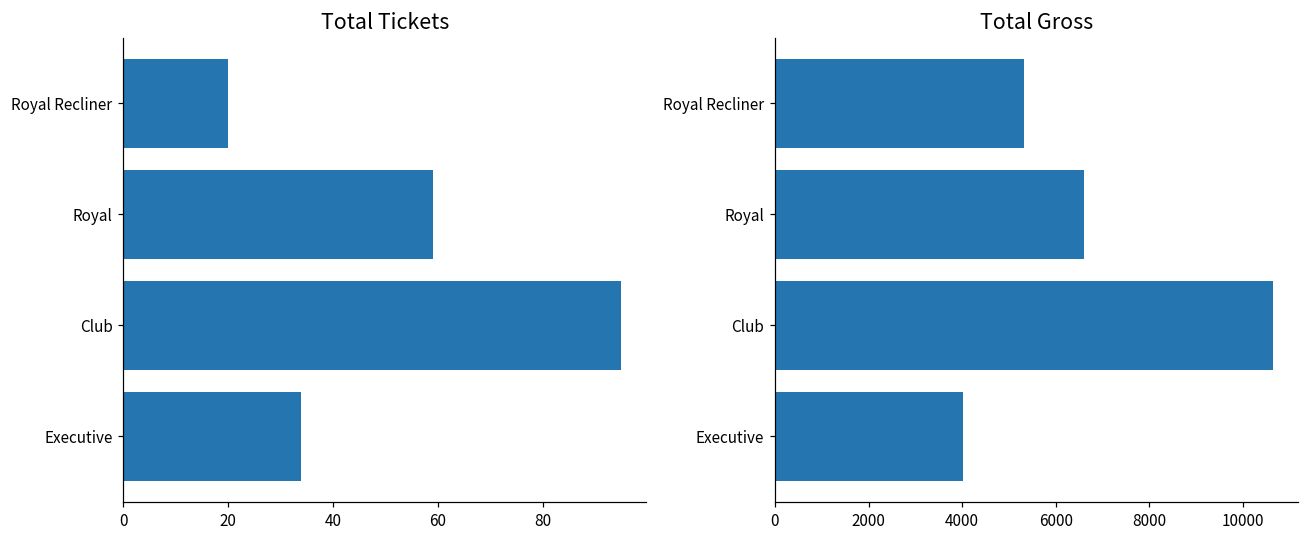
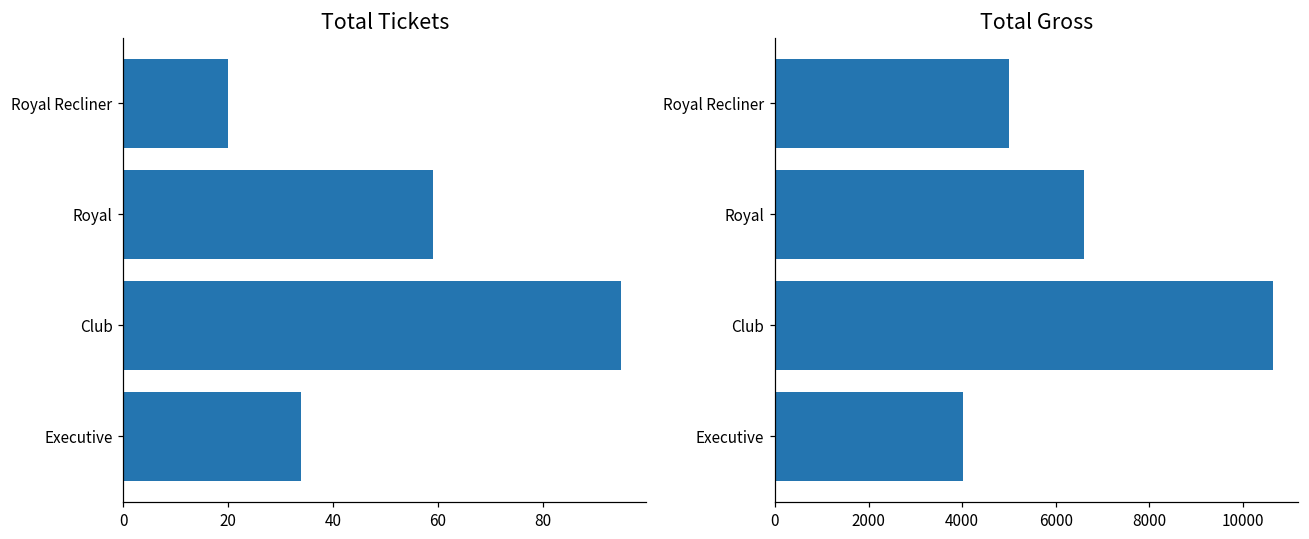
  {
    "Total Tickets": {
      "Royal Recliner": 20,
      "Royal": 59,
      "Club": 95,
      "Executive": 34
    },
    "Total Gross": {
-     "Royal Recliner": 5300,
+     "Royal Recliner": 5000,
      "Royal": 6600,
      "Club": 10600,
      "Executive": 4000
    }
  }
